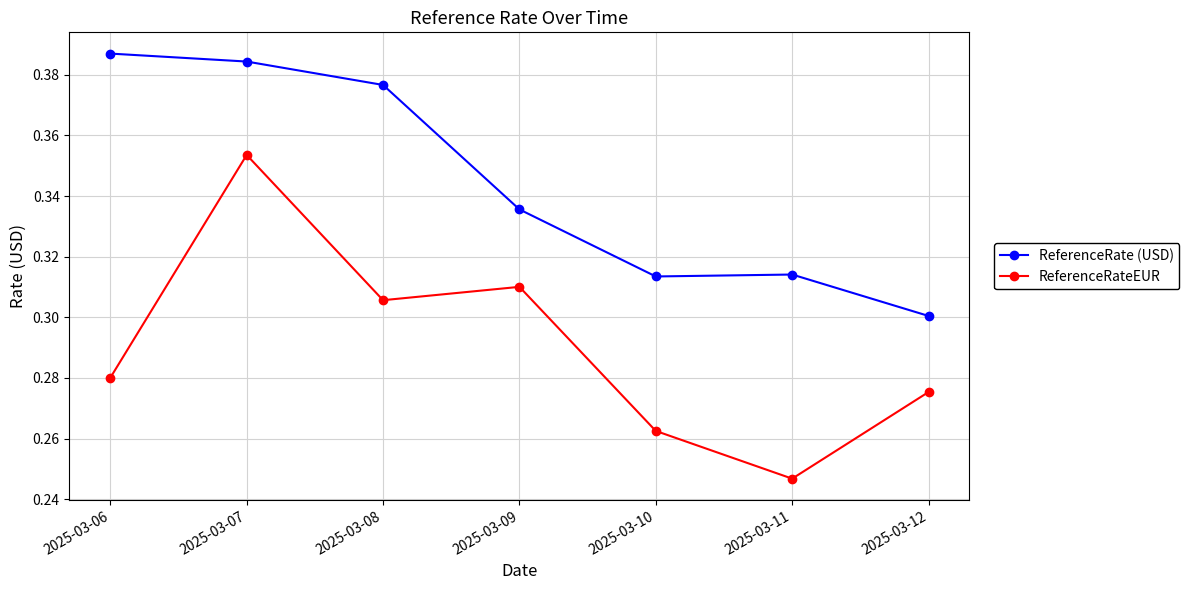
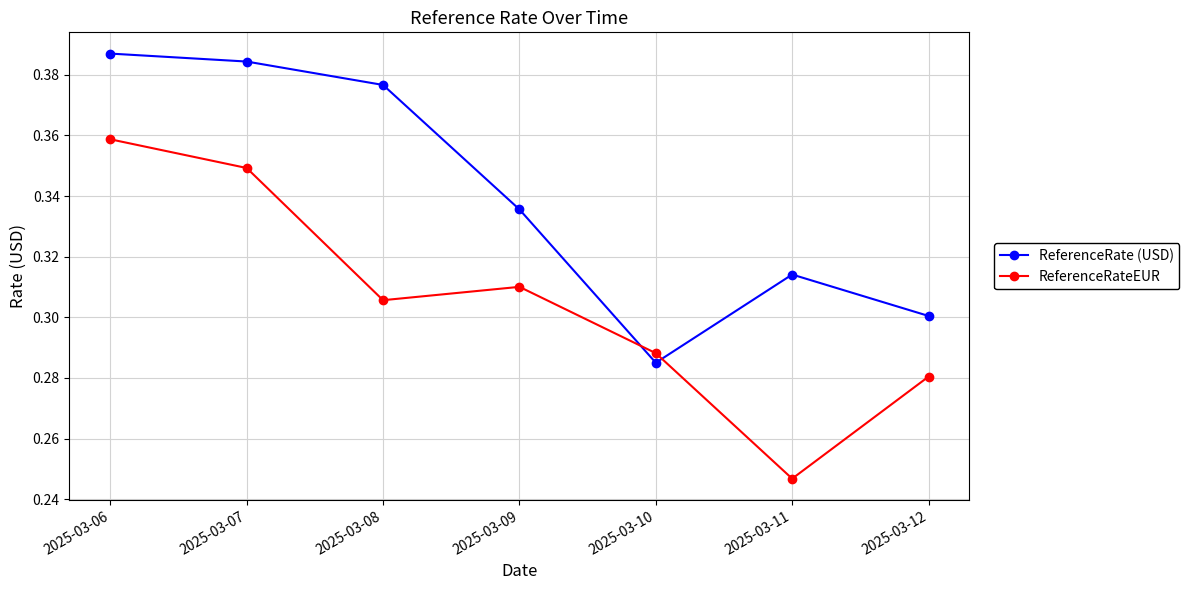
  {
    "ReferenceRate (USD)": {
      "2025-03-06": 0.387,
      "2025-03-07": 0.384,
      "2025-03-08": 0.377,
      "2025-03-09": 0.336,
-     "2025-03-10": 0.313,
+     "2025-03-10": 0.285,
      "2025-03-11": 0.314,
      "2025-03-12": 0.300
    },
    "ReferenceRateEUR": {
-     "2025-03-06": 0.280,
-     "2025-03-07": 0.354,
+     "2025-03-06": 0.359,
+     "2025-03-07": 0.349,
      "2025-03-08": 0.306,
      "2025-03-09": 0.310,
-     "2025-03-10": 0.263,
+     "2025-03-10": 0.288,
      "2025-03-11": 0.247,
-     "2025-03-12": 0.275
+     "2025-03-12": 0.280
    }
  }
